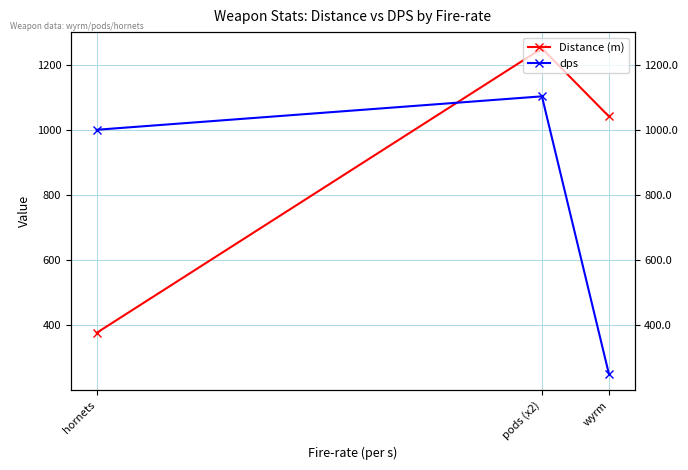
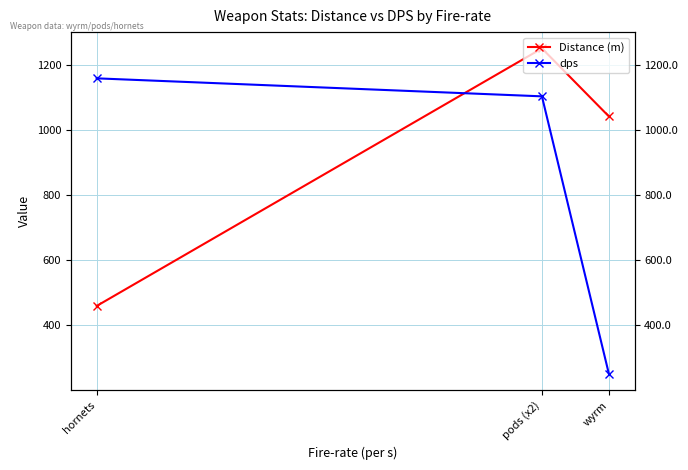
  {
    "Distance (m)": {
-     "hornets": 380,
+     "hornets": 460,
      "wyrm": 1040
    },
    "dps": {
-     "hornets": 1000,
+     "hornets": 1160,
      "pods (x2)": 1100,
      "wyrm": 250
    }
  }
